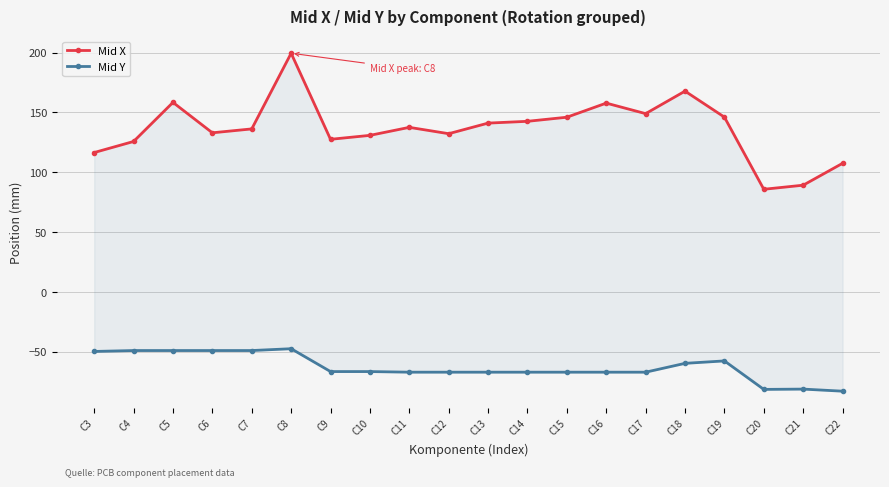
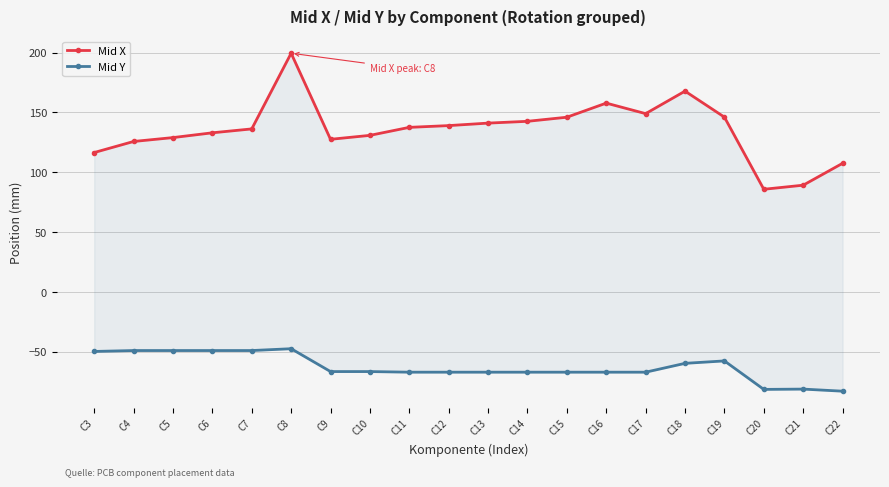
  {
    "Mid X": {
      "C3": 117,
      "C4": 126,
-     "C5": 158,
+     "C5": 129,
      "C6": 133,
      "C7": 136,
      "C8": 199,
      "C9": 128,
      "C10": 131,
      "C11": 138,
-     "C12": 132,
+     "C12": 139,
      "C13": 141,
      "C14": 143,
      "C15": 146,
      "C16": 158,
      "C17": 149,
      "C18": 168,
      "C19": 146,
      "C20": 86,
      "C21": 89,
      "C22": 107
    },
    "Mid Y": {
      "C3": -50,
      "C4": -49,
      "C5": -49,
      "C6": -49,
      "C7": -49,
      "C8": -47,
      "C9": -67,
      "C10": -67,
      "C11": -67,
      "C12": -67,
      "C13": -67,
      "C14": -67,
      "C15": -67,
      "C16": -67,
      "C17": -67,
      "C18": -60,
      "C19": -58,
      "C20": -81,
      "C21": -81,
      "C22": -83
    }
  }
